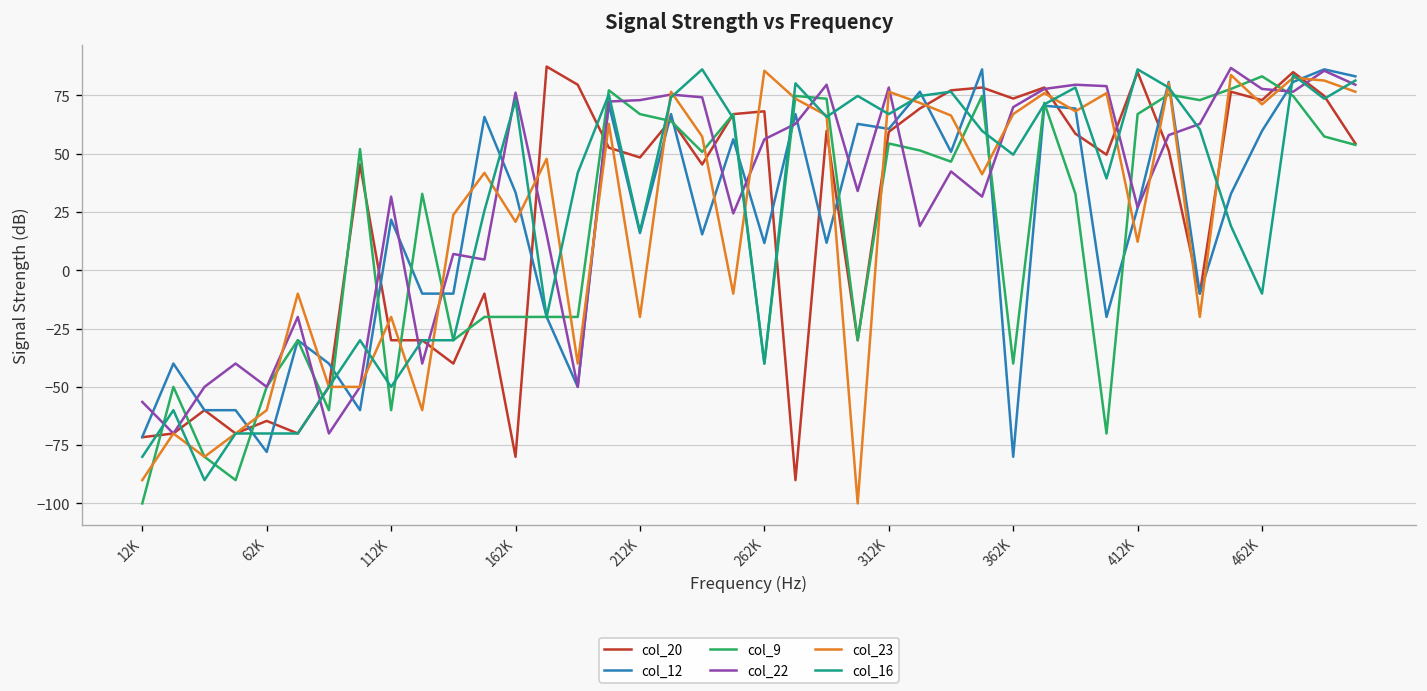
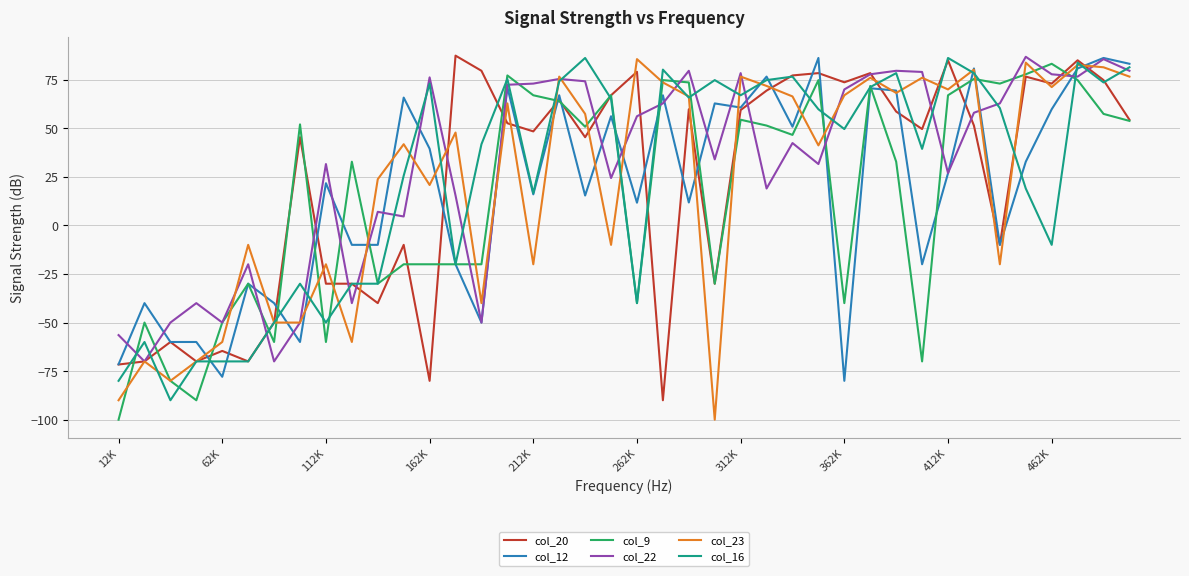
  {
    "col_20": {
      "62K": -65,
      "112K": -30,
      "162K": -80,
      "212K": 48,
-     "262K": 68,
+     "262K": 79,
      "362K": 74,
      "462K": 73
    },
    "col_12": {
      "62K": -78,
      "112K": 22,
-     "162K": 33,
+     "162K": 39,
      "262K": 12,
      "362K": -80,
      "462K": 60
    },
    "col_22": {
      "12K": -56,
      "112K": 32,
      "162K": 76,
      "212K": 73,
      "262K": 56,
      "312K": 78,
      "362K": 70,
      "462K": 78
    },
    "col_23": {
      "12K": -90,
      "62K": -60,
      "112K": -20,
      "162K": 21,
      "212K": -20,
      "262K": 86,
      "312K": 77,
      "362K": 67,
-     "412K": 12,
+     "412K": 70,
      "462K": 71
    }
  }
